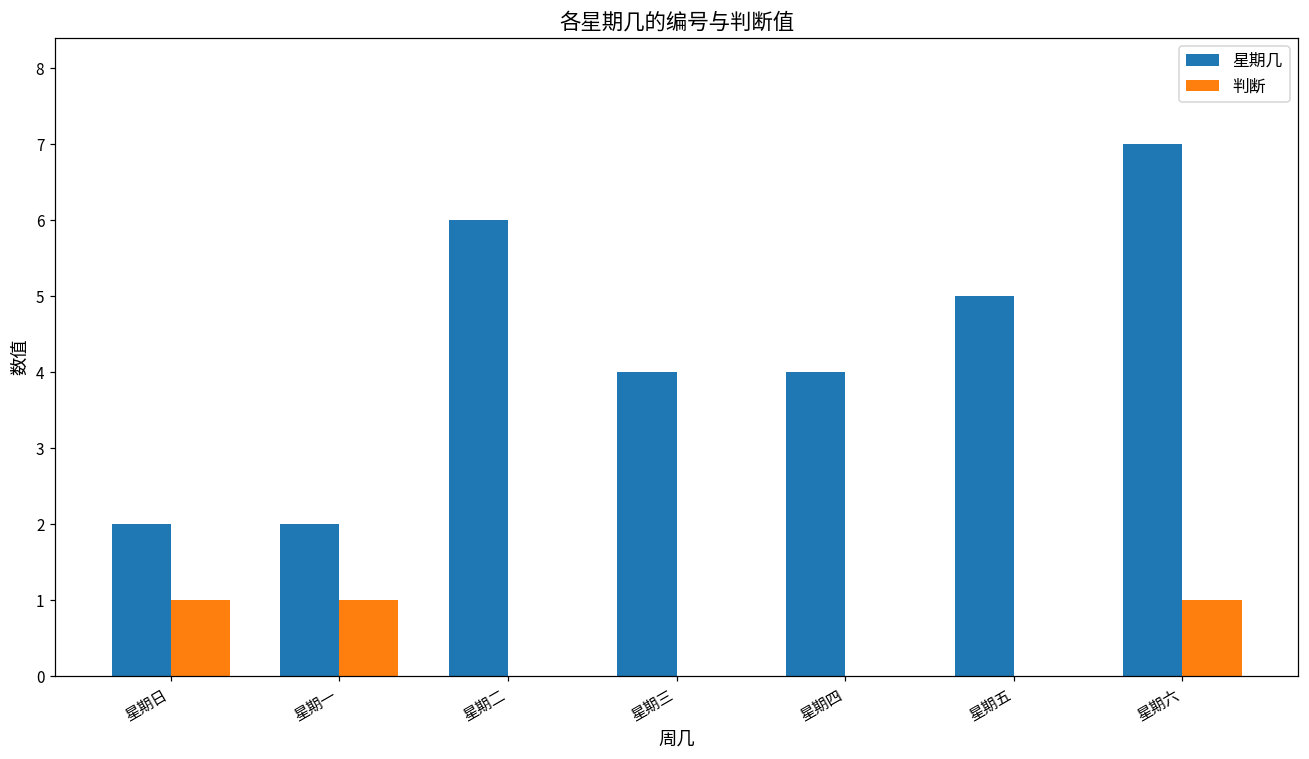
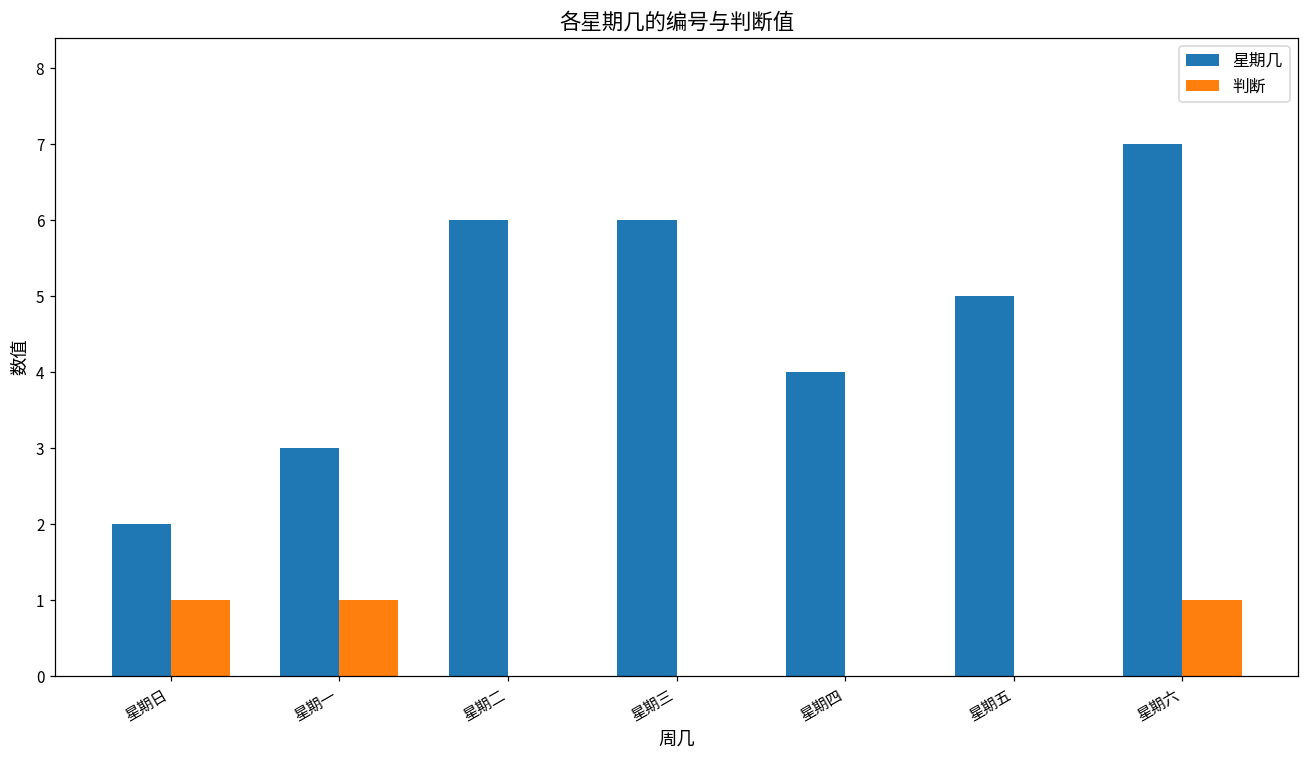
  {
    "星期几": {
      "星期日": 2,
-     "星期一": 2,
+     "星期一": 3,
      "星期二": 6,
-     "星期三": 4,
+     "星期三": 6,
      "星期四": 4,
      "星期五": 5,
      "星期六": 7
    },
    "判断": {
      "星期日": 1,
      "星期一": 1,
      "星期二": 0,
      "星期三": 0,
      "星期四": 0,
      "星期五": 0,
      "星期六": 1
    }
  }
